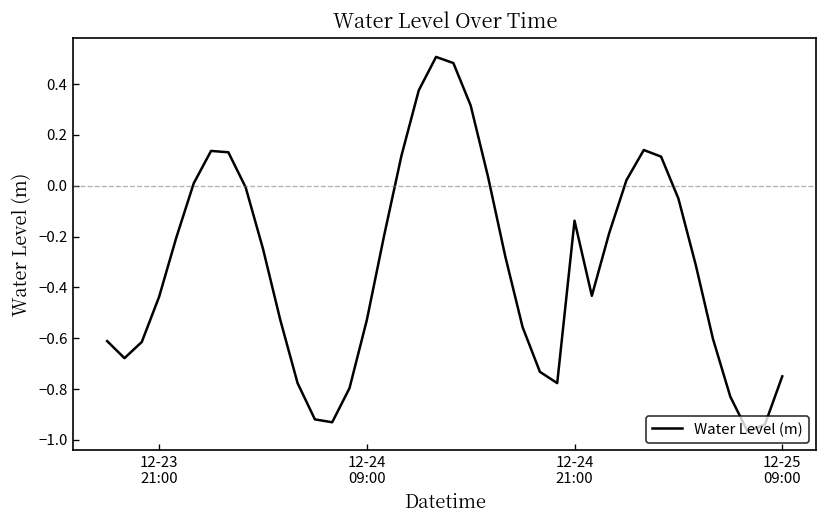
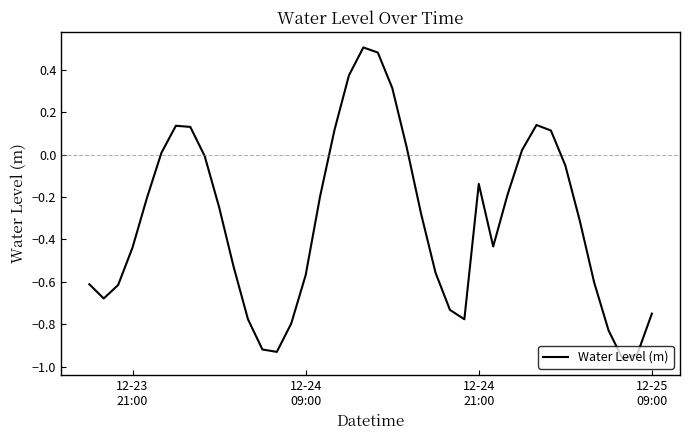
  {
    "12-23 21:00": -0.44,
-   "12-24 09:00": -0.53,
+   "12-24 09:00": -0.57,
    "12-24 21:00": -0.14,
    "12-25 09:00": -0.75
  }
